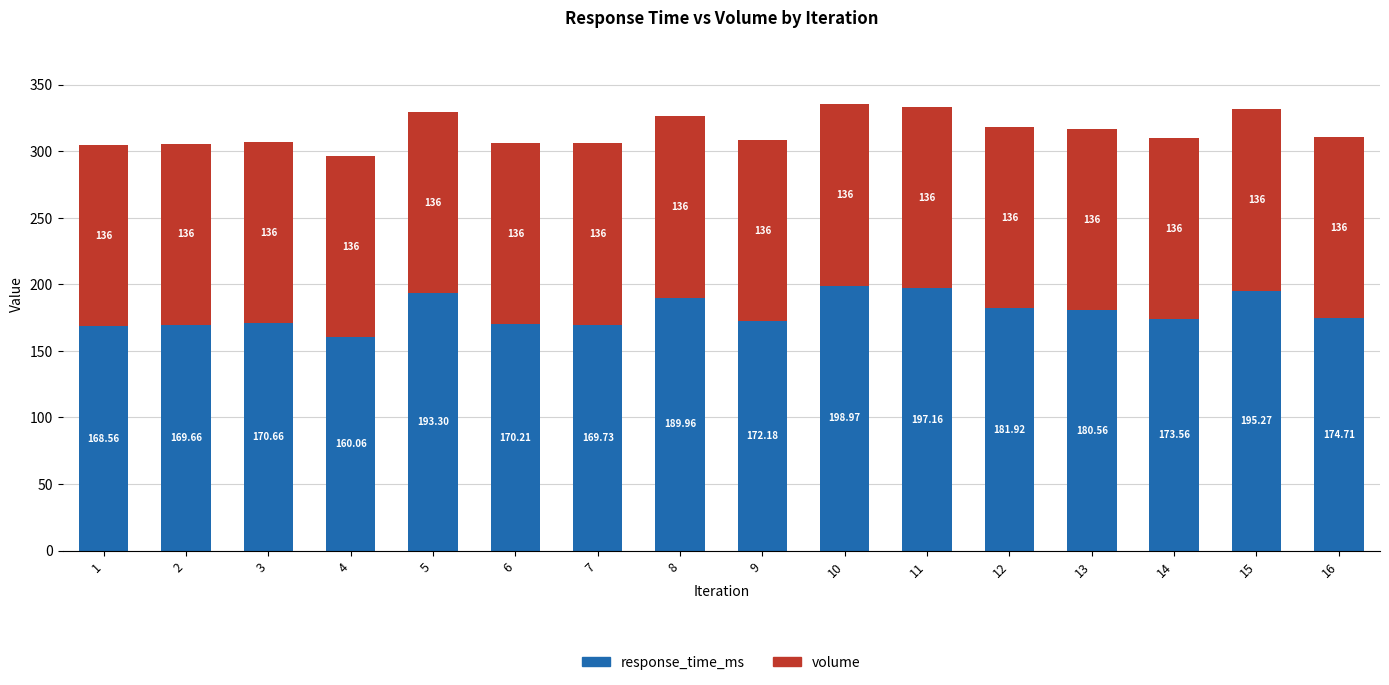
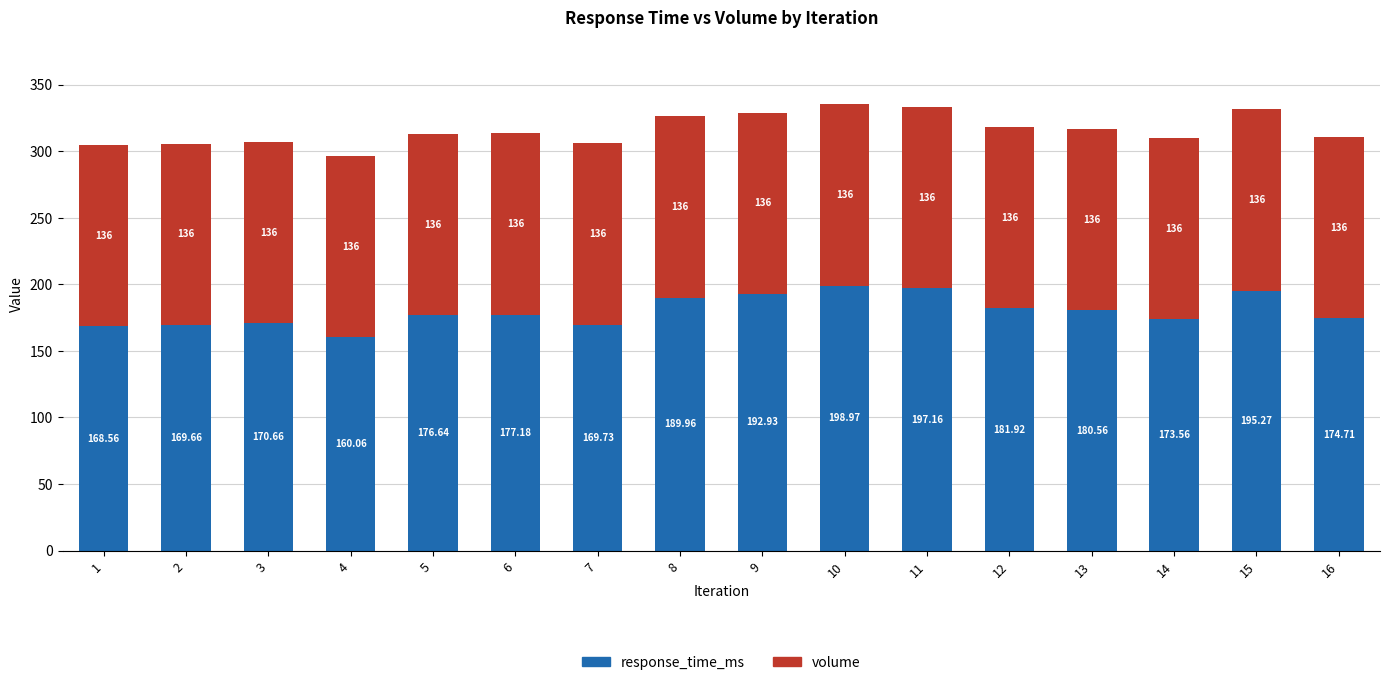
  {
    "response_time_ms": {
      "1": 168.56,
      "2": 169.66,
      "3": 170.66,
      "4": 160.06,
-     "5": 193.30,
-     "6": 170.21,
+     "5": 176.64,
+     "6": 177.18,
      "7": 169.73,
      "8": 189.96,
-     "9": 172.18,
+     "9": 192.93,
      "10": 198.97,
      "11": 197.16,
      "12": 181.92,
      "13": 180.56,
      "14": 173.56,
      "15": 195.27,
      "16": 174.71
    },
    "volume": {
      "1": 136,
      "2": 136,
      "3": 136,
      "4": 136,
      "5": 136,
      "6": 136,
      "7": 136,
      "8": 136,
      "9": 136,
      "10": 136,
      "11": 136,
      "12": 136,
      "13": 136,
      "14": 136,
      "15": 136,
      "16": 136
    }
  }
